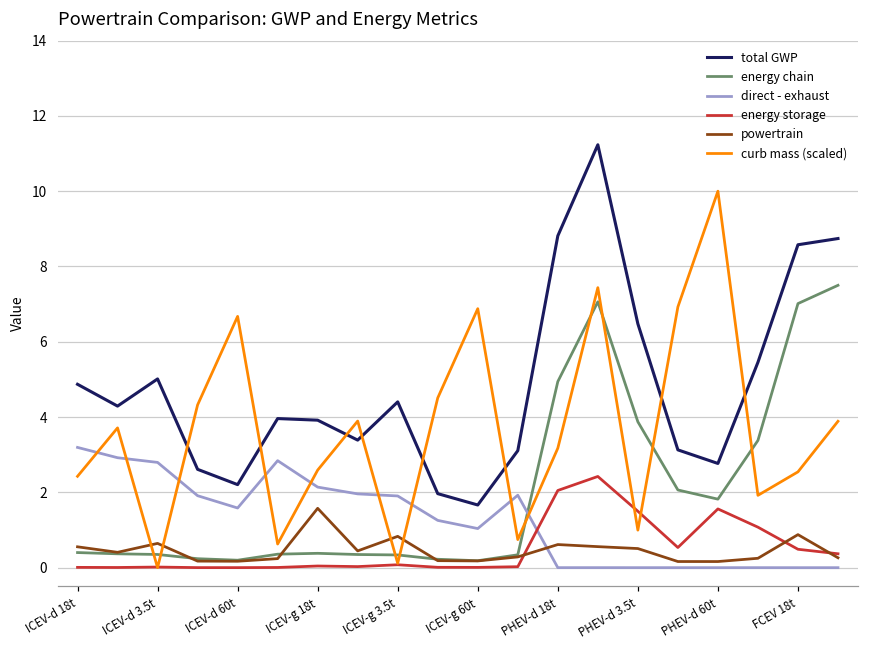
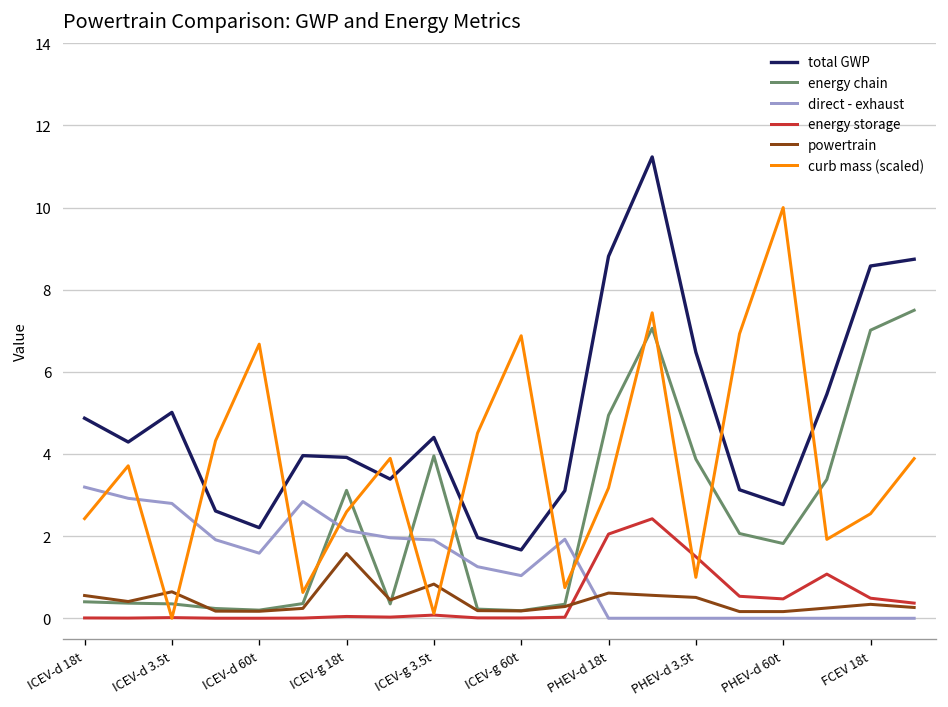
  {
    "total GWP": {
      "ICEV-d 18t": 4.9,
      "ICEV-d 3.5t": 5.0,
      "ICEV-d 60t": 2.2,
      "ICEV-g 18t": 3.9,
      "ICEV-g 3.5t": 4.4,
      "ICEV-g 60t": 1.7,
      "PHEV-d 18t": 8.8,
      "PHEV-d 3.5t": 6.5,
      "PHEV-d 60t": 2.8,
      "FCEV 18t": 8.6
    },
    "energy chain": {
      "ICEV-d 18t": 0.4,
      "ICEV-d 3.5t": 0.4,
-     "ICEV-g 18t": 0.4,
-     "ICEV-g 3.5t": 0.3,
+     "ICEV-g 18t": 3.1,
+     "ICEV-g 3.5t": 4.0,
      "PHEV-d 18t": 4.9,
      "PHEV-d 3.5t": 3.9,
      "PHEV-d 60t": 1.8,
      "FCEV 18t": 7.0
    },
    "direct - exhaust": {
      "ICEV-d 18t": 3.2,
      "ICEV-d 3.5t": 2.8,
      "ICEV-d 60t": 1.6,
      "ICEV-g 18t": 2.1,
      "ICEV-g 3.5t": 1.9,
      "ICEV-g 60t": 1.0,
      "PHEV-d 18t": 0.0,
      "PHEV-d 3.5t": 0.0,
      "PHEV-d 60t": 0.0,
      "FCEV 18t": 0.0
    },
    "energy storage": {
      "ICEV-d 18t": 0.0,
      "ICEV-d 60t": 0.0,
      "ICEV-g 18t": 0.0,
      "ICEV-g 60t": 0.0,
      "PHEV-d 18t": 2.1,
      "PHEV-d 3.5t": 1.5,
-     "PHEV-d 60t": 1.6,
+     "PHEV-d 60t": 0.5,
      "FCEV 18t": 0.5
    },
    "powertrain": {
      "ICEV-d 18t": 0.6,
      "ICEV-d 3.5t": 0.6,
      "ICEV-g 18t": 1.6,
      "ICEV-g 3.5t": 0.8,
      "PHEV-d 18t": 0.6,
      "PHEV-d 3.5t": 0.5,
      "PHEV-d 60t": 0.2,
-     "FCEV 18t": 0.9
+     "FCEV 18t": 0.3
    },
    "curb mass (scaled)": {
      "ICEV-d 18t": 2.4,
      "ICEV-d 60t": 6.7,
      "ICEV-g 18t": 2.6,
      "ICEV-g 60t": 6.9,
      "PHEV-d 18t": 3.2,
      "PHEV-d 3.5t": 1.0,
      "PHEV-d 60t": 10.0,
      "FCEV 18t": 2.5
    }
  }
